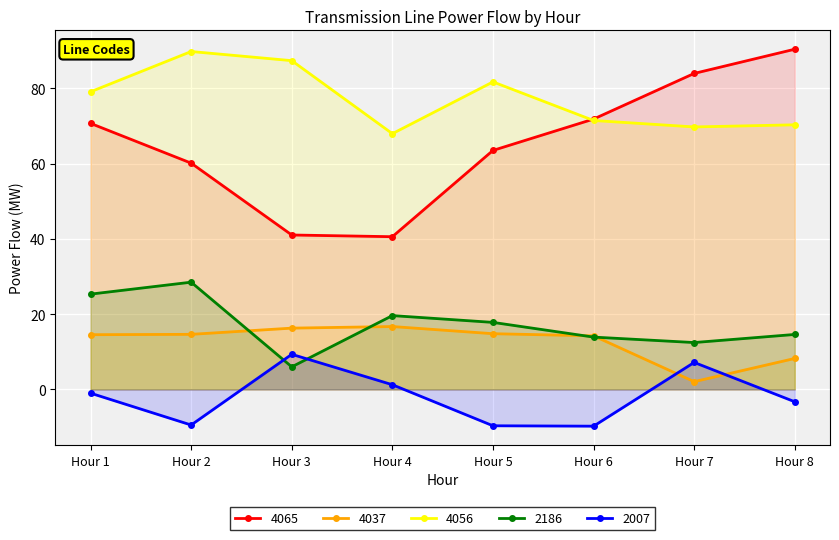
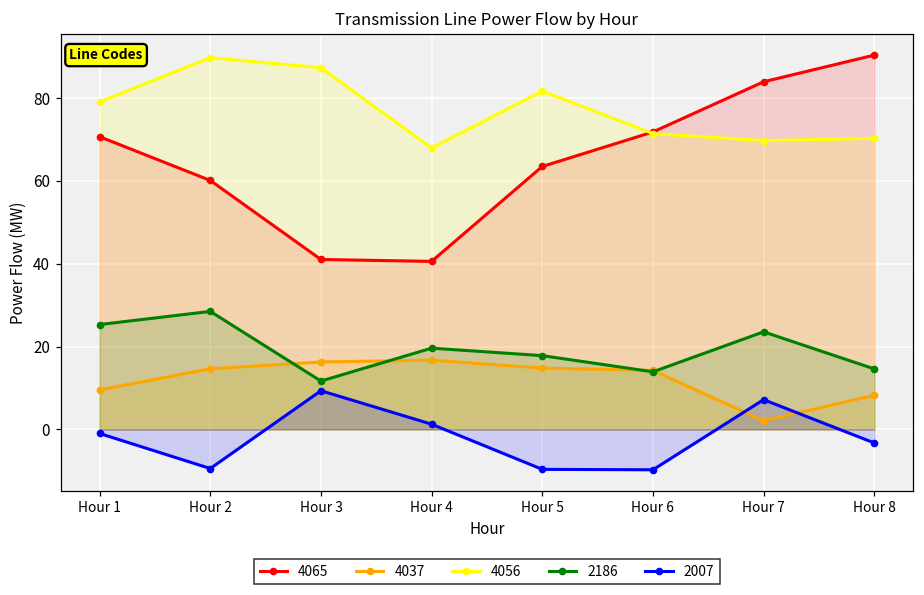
  {
    "4065": {
      "Hour 1": 71,
      "Hour 2": 60,
      "Hour 3": 41,
      "Hour 4": 41,
      "Hour 5": 63,
      "Hour 7": 84,
      "Hour 8": 90
    },
    "4037": {
-     "Hour 1": 15,
+     "Hour 1": 10,
      "Hour 2": 15,
      "Hour 3": 16,
      "Hour 4": 17,
      "Hour 5": 15,
      "Hour 7": 2,
      "Hour 8": 8
    },
    "4056": {
      "Hour 1": 79,
      "Hour 2": 90,
      "Hour 3": 87,
      "Hour 4": 68,
      "Hour 5": 82,
      "Hour 7": 70,
      "Hour 8": 70
    },
    "2186": {
      "Hour 1": 25,
      "Hour 2": 28,
-     "Hour 3": 6,
+     "Hour 3": 12,
      "Hour 4": 20,
      "Hour 5": 18,
-     "Hour 7": 12,
+     "Hour 7": 24,
      "Hour 8": 15
    }
  }
